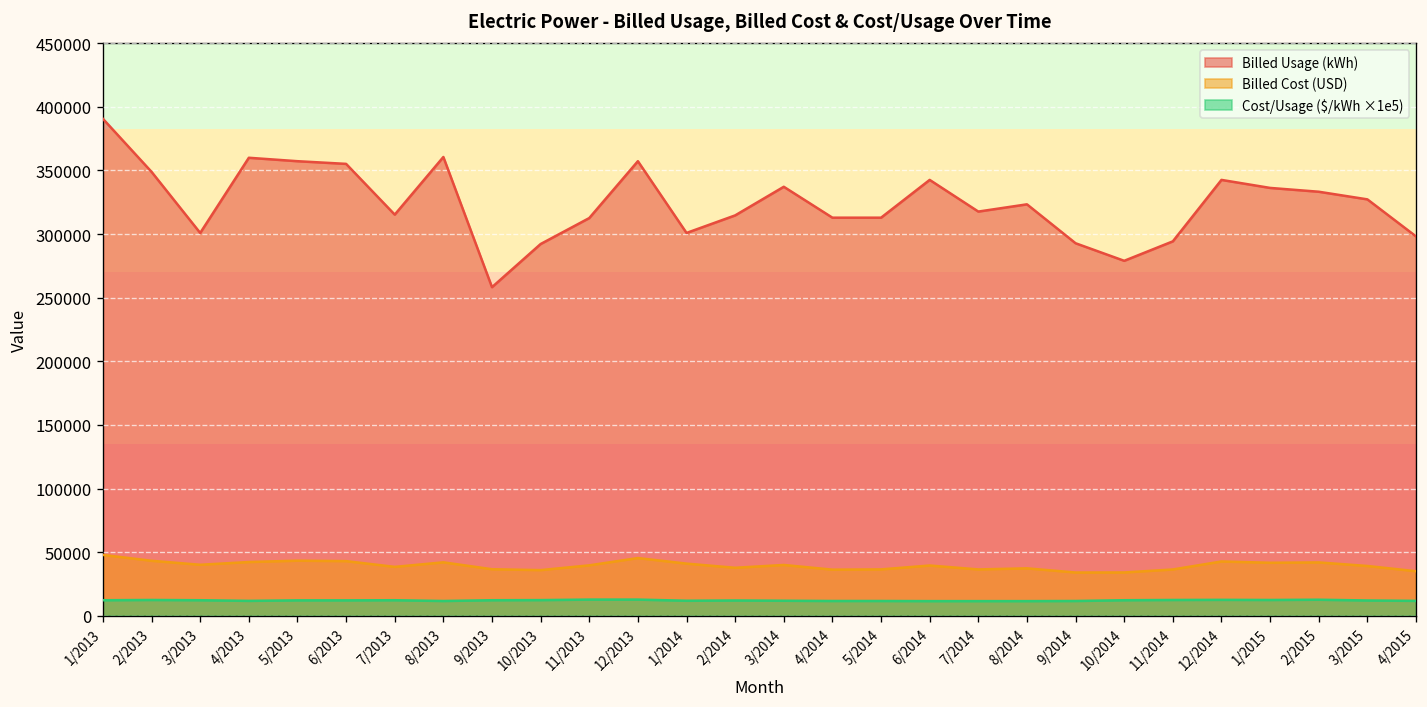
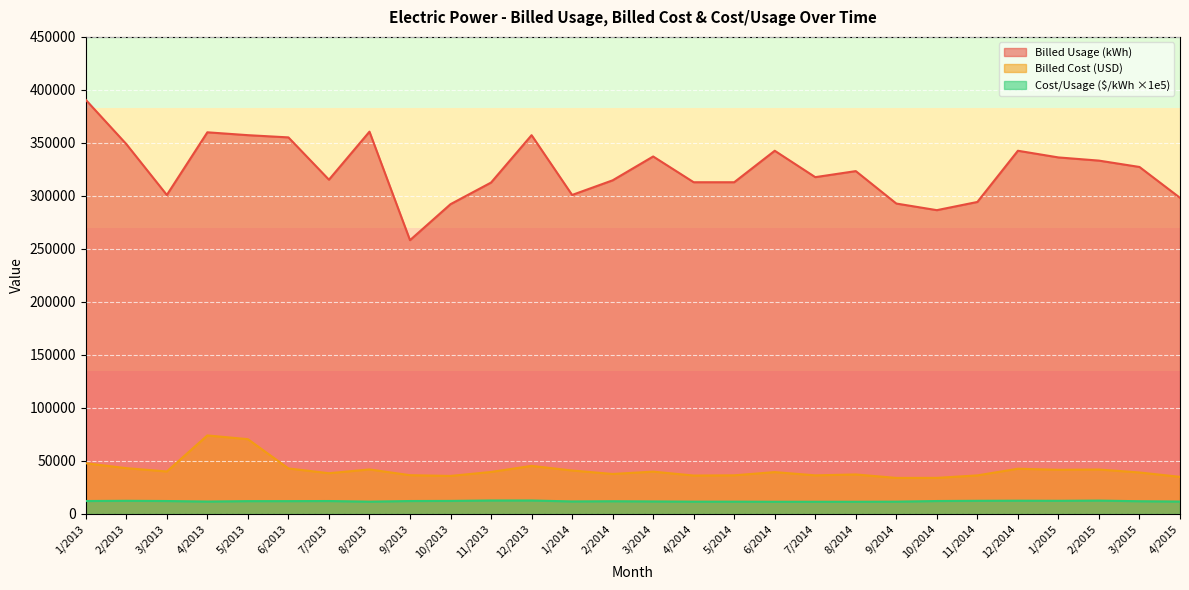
  {
    "Billed Usage (kWh)": {
      "1/2013": 391000,
      "2/2013": 349000,
      "3/2013": 301000,
      "4/2013": 360000,
      "5/2013": 357000,
      "6/2013": 355000,
      "7/2013": 315000,
      "8/2013": 361000,
      "9/2013": 258000,
      "10/2013": 292000,
      "11/2013": 313000,
      "12/2013": 357000,
      "1/2014": 301000,
      "2/2014": 315000,
      "3/2014": 337000,
      "4/2014": 313000,
      "5/2014": 313000,
      "6/2014": 343000,
      "7/2014": 318000,
      "8/2014": 323000,
      "9/2014": 293000,
-     "10/2014": 279000,
+     "10/2014": 287000,
      "11/2014": 294000,
      "12/2014": 343000,
      "1/2015": 336000,
      "2/2015": 333000,
      "3/2015": 327000,
      "4/2015": 298000
    },
    "Billed Cost (USD)": {
      "1/2013": 48000,
      "2/2013": 43000,
      "3/2013": 40000,
-     "4/2013": 42000,
-     "5/2013": 43000,
+     "4/2013": 74000,
+     "5/2013": 71000,
      "6/2013": 43000,
      "7/2013": 38000,
      "8/2013": 42000,
      "9/2013": 37000,
      "10/2013": 36000,
      "11/2013": 40000,
      "12/2013": 45000,
      "1/2014": 41000,
      "2/2014": 38000,
      "3/2014": 40000,
      "4/2014": 36000,
      "5/2014": 36000,
      "6/2014": 39000,
      "7/2014": 36000,
      "8/2014": 37000,
      "9/2014": 34000,
      "10/2014": 34000,
      "11/2014": 36000,
      "12/2014": 43000,
      "1/2015": 42000,
      "2/2015": 42000,
      "3/2015": 39000,
      "4/2015": 35000
    },
    "Cost/Usage ($/kWh ×1e5)": {
      "1/2013": 12000,
      "2/2013": 12000,
      "3/2013": 12000,
      "4/2013": 12000,
      "5/2013": 12000,
      "6/2013": 12000,
      "7/2013": 12000,
      "8/2013": 12000,
      "9/2013": 12000,
      "10/2013": 12000,
      "11/2013": 13000,
      "12/2013": 13000,
      "1/2014": 12000,
      "2/2014": 12000,
      "3/2014": 12000,
      "4/2014": 12000,
      "5/2014": 12000,
      "6/2014": 12000,
      "7/2014": 12000,
      "8/2014": 12000,
      "9/2014": 12000,
      "10/2014": 12000,
      "11/2014": 12000,
      "12/2014": 13000,
      "1/2015": 12000,
      "2/2015": 13000,
      "3/2015": 12000,
      "4/2015": 12000
    }
  }
